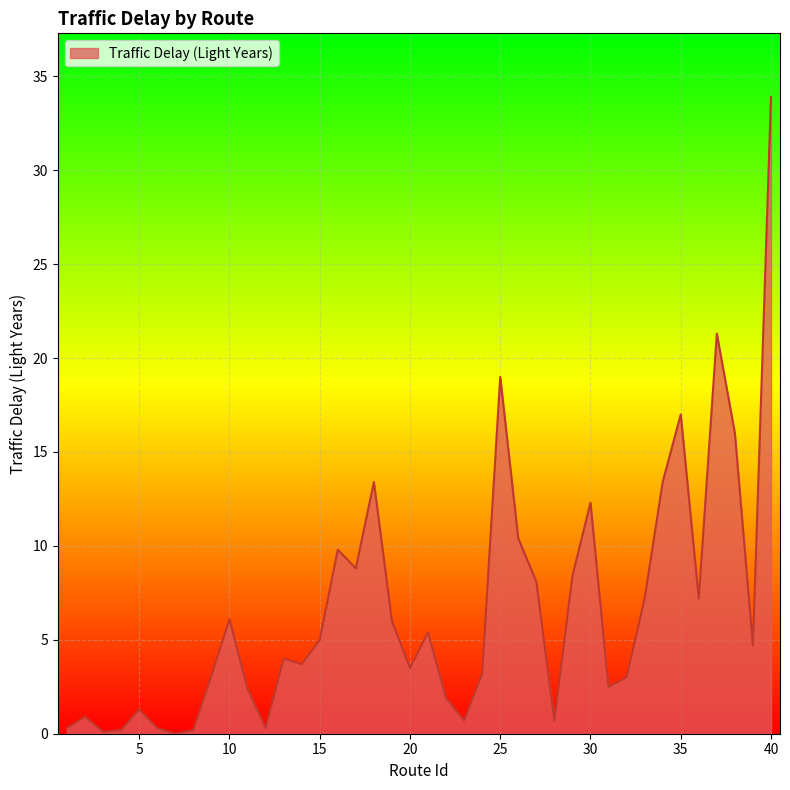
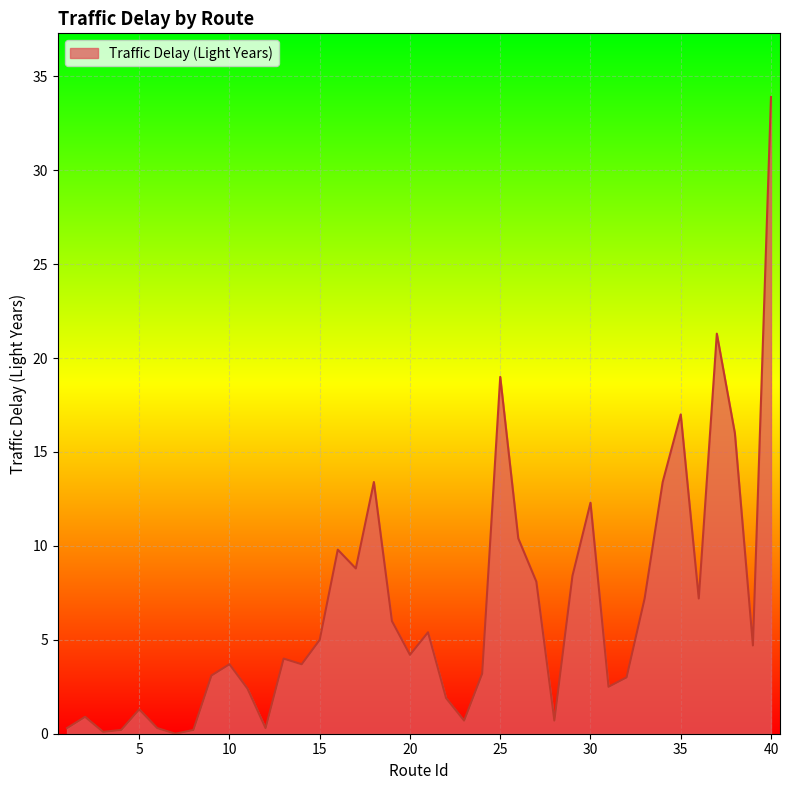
  {
    "5": 1.3,
-   "10": 6.1,
+   "10": 3.7,
    "15": 5.0,
-   "20": 3.5,
+   "20": 4.2,
    "25": 19.0,
    "30": 12.3,
    "35": 17.0,
    "40": 33.9
  }
